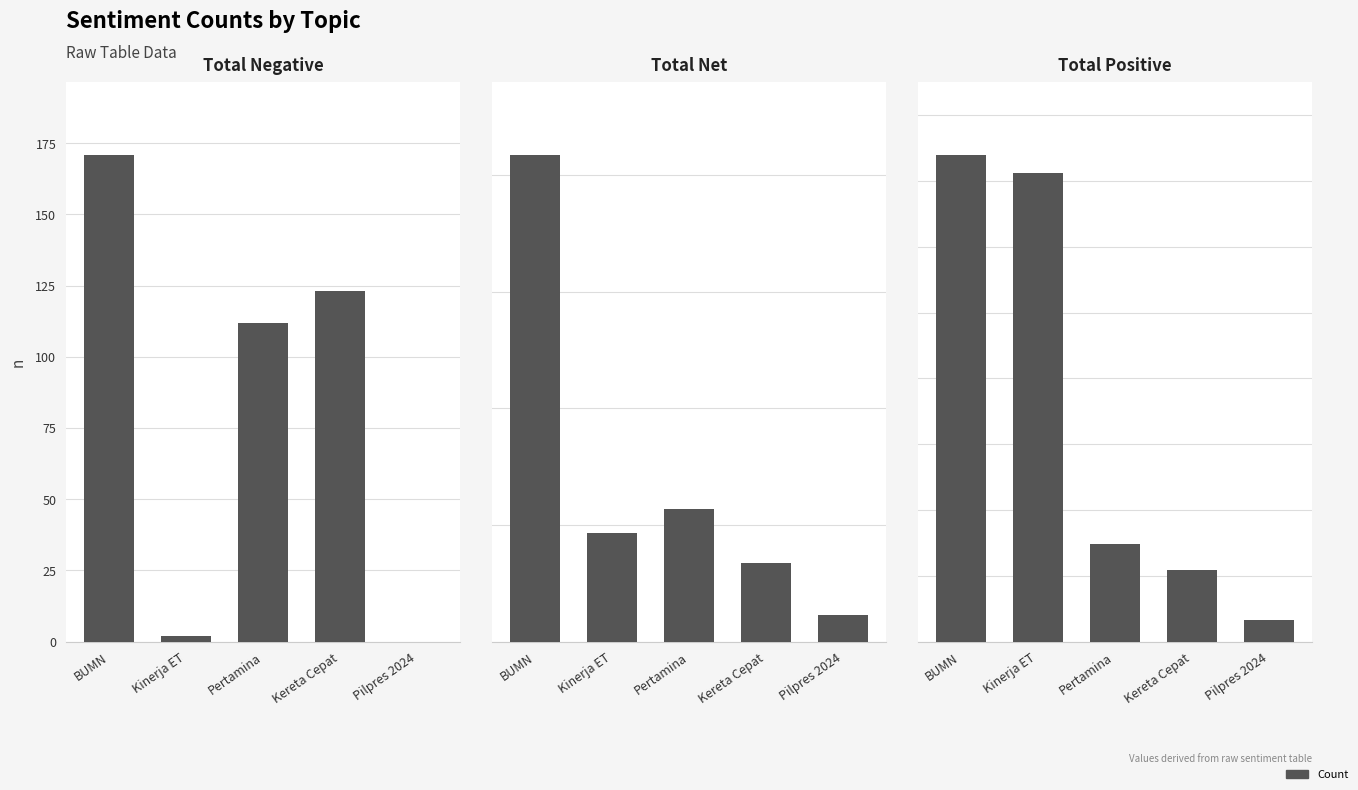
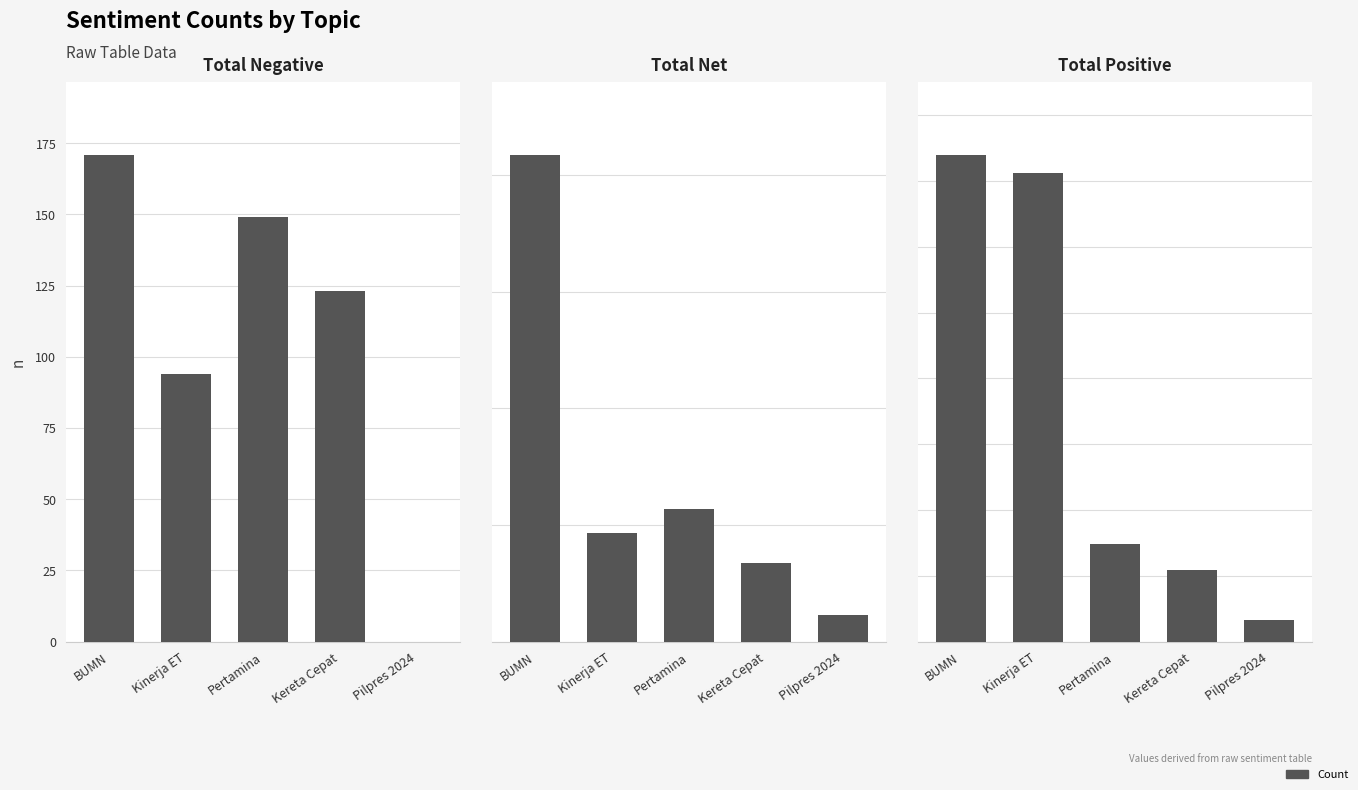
  {
    "Total Negative": {
      "BUMN": 171,
-     "Kinerja ET": 2,
-     "Pertamina": 112,
+     "Kinerja ET": 94,
+     "Pertamina": 149,
      "Kereta Cepat": 123,
      "Pilpres 2024": 0
    }
  }
